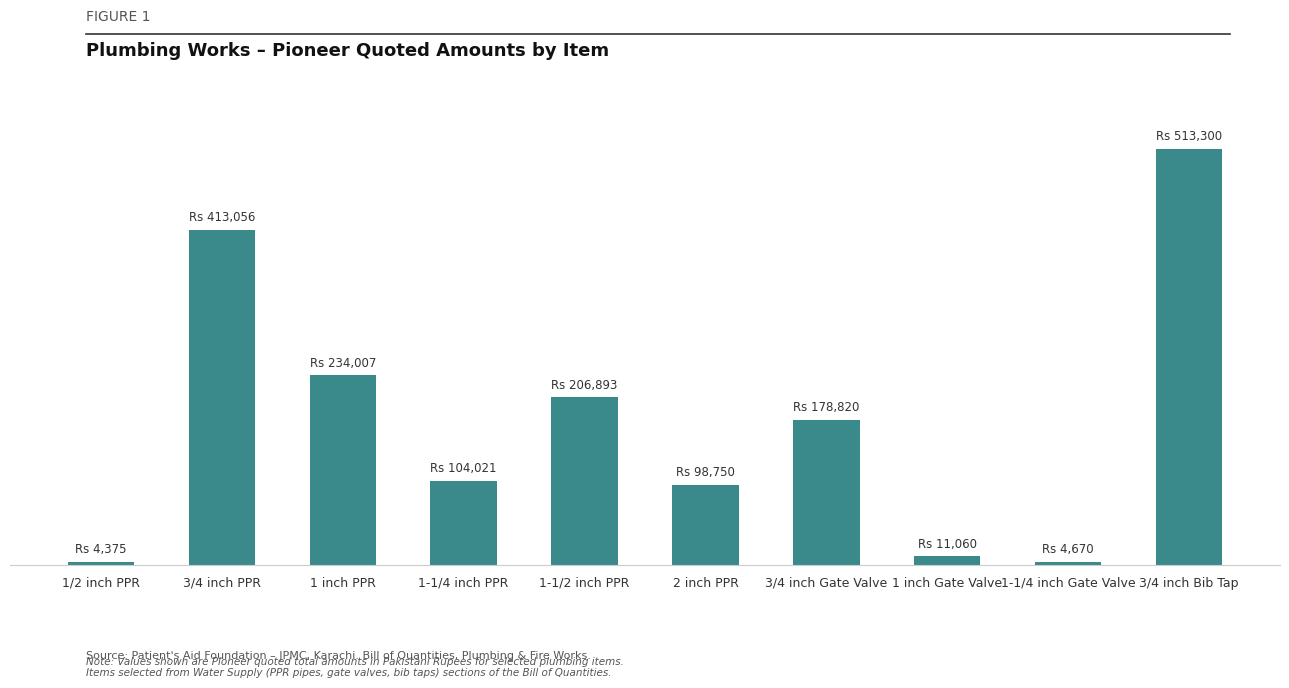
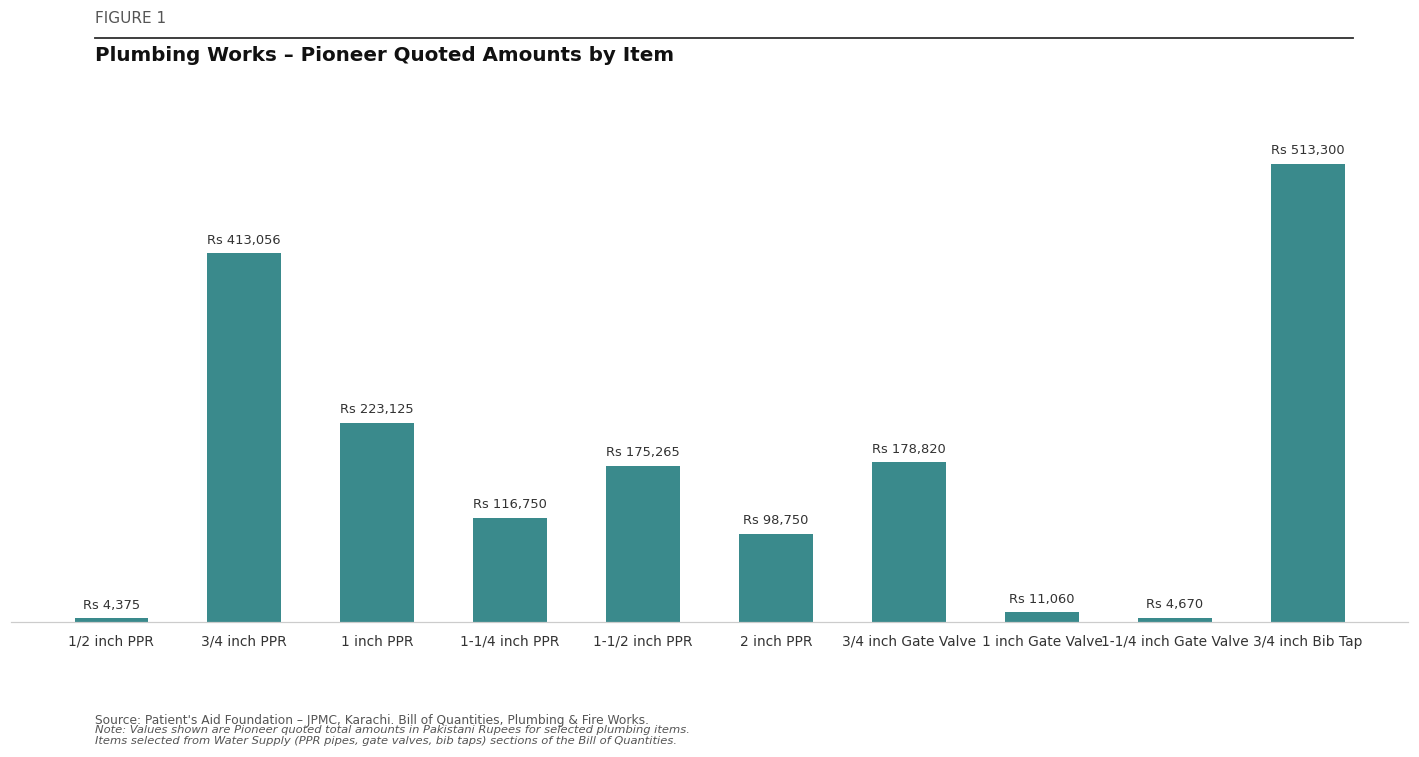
  {
    "1/2 inch PPR": "4,375",
    "3/4 inch PPR": "413,056",
-   "1 inch PPR": "234,007",
-   "1-1/4 inch PPR": "104,021",
-   "1-1/2 inch PPR": "206,893",
+   "1 inch PPR": "223,125",
+   "1-1/4 inch PPR": "116,750",
+   "1-1/2 inch PPR": "175,265",
    "2 inch PPR": "98,750",
    "3/4 inch Gate Valve": "178,820",
    "1 inch Gate Valve": "11,060",
    "1-1/4 inch Gate Valve": "4,670",
    "3/4 inch Bib Tap": "513,300"
  }
